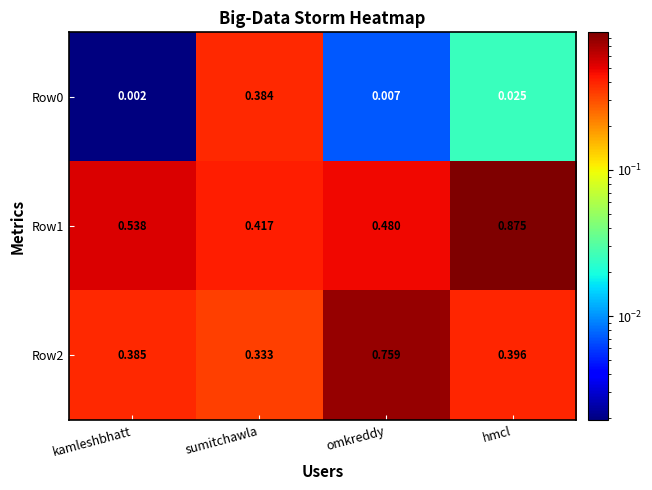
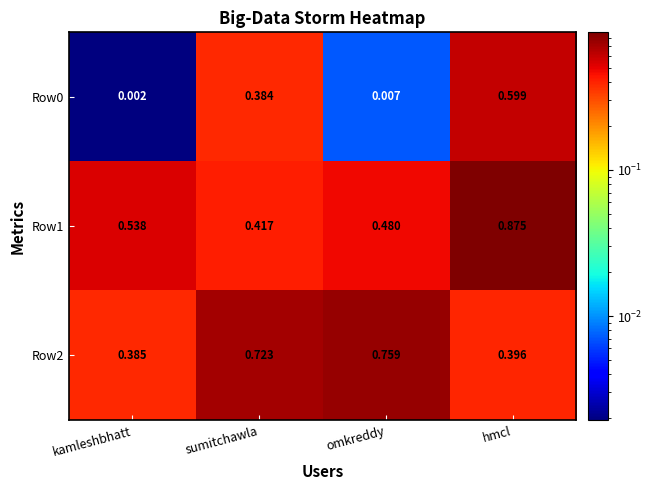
  {
    "Row0": {
      "kamleshbhatt": 0.002,
      "sumitchawla": 0.384,
      "omkreddy": 0.007,
-     "hmcl": 0.025
+     "hmcl": 0.599
    },
    "Row1": {
      "kamleshbhatt": 0.538,
      "sumitchawla": 0.417,
      "omkreddy": 0.480,
      "hmcl": 0.875
    },
    "Row2": {
      "kamleshbhatt": 0.385,
-     "sumitchawla": 0.333,
+     "sumitchawla": 0.723,
      "omkreddy": 0.759,
      "hmcl": 0.396
    }
  }
